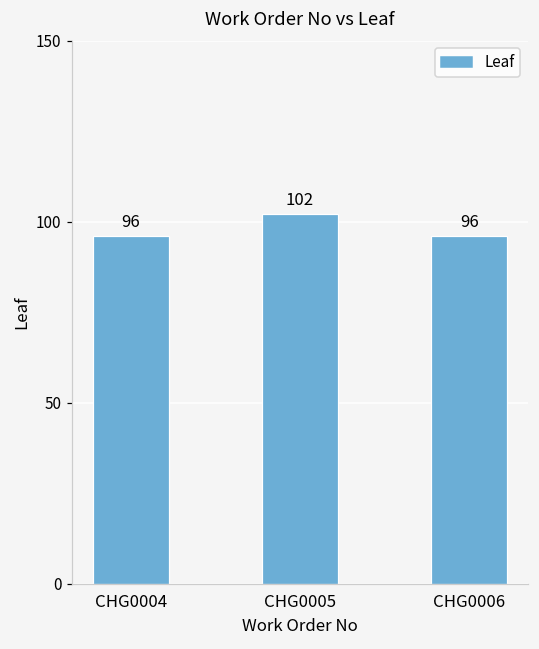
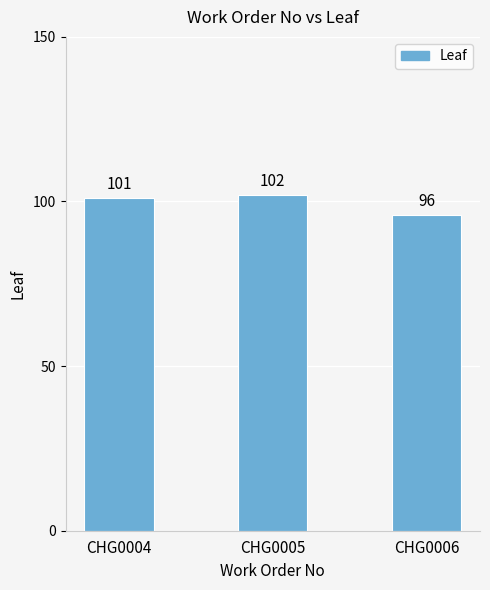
  {
-   "CHG0004": 96,
+   "CHG0004": 101,
    "CHG0005": 102,
    "CHG0006": 96
  }
